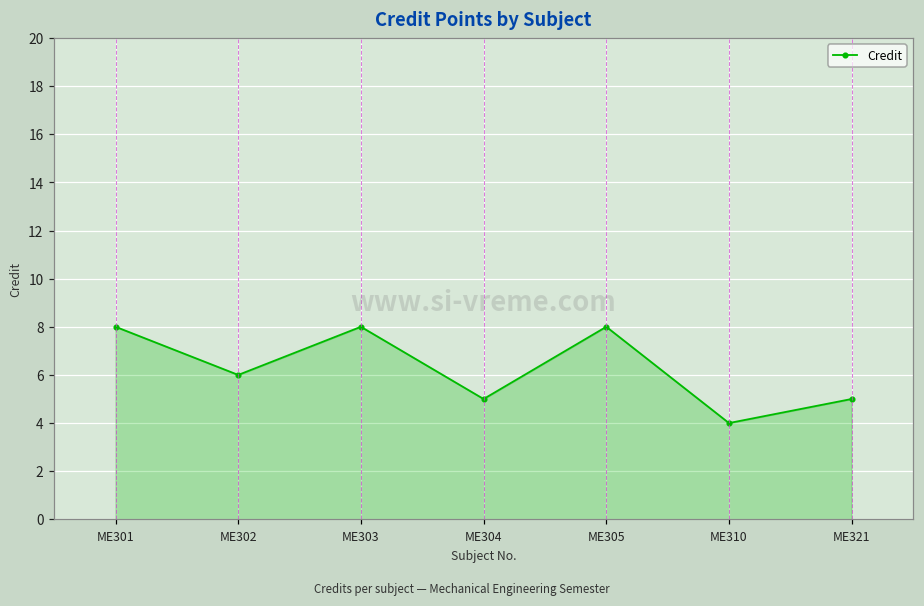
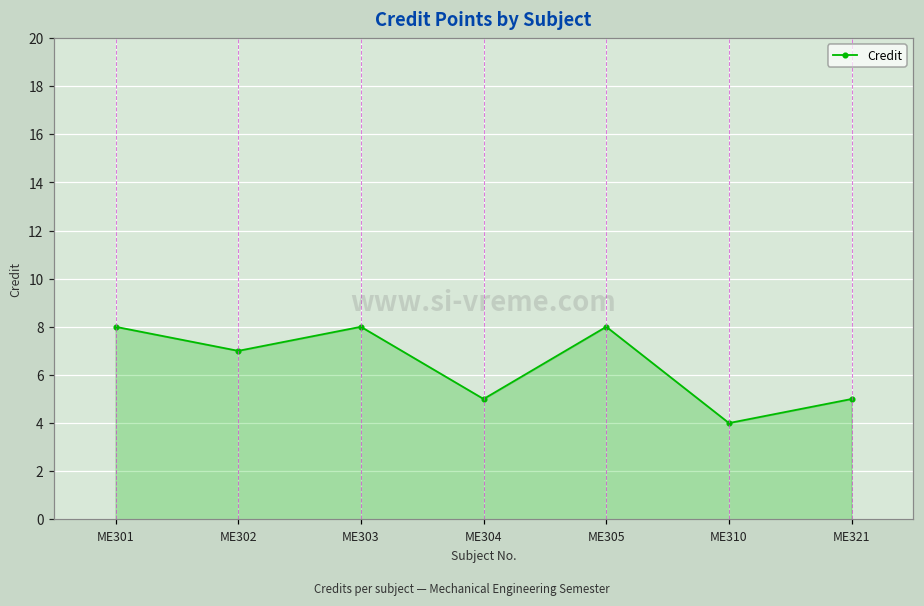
  {
    "ME301": 8,
-   "ME302": 6,
+   "ME302": 7,
    "ME303": 8,
    "ME304": 5,
    "ME305": 8,
    "ME310": 4,
    "ME321": 5
  }
